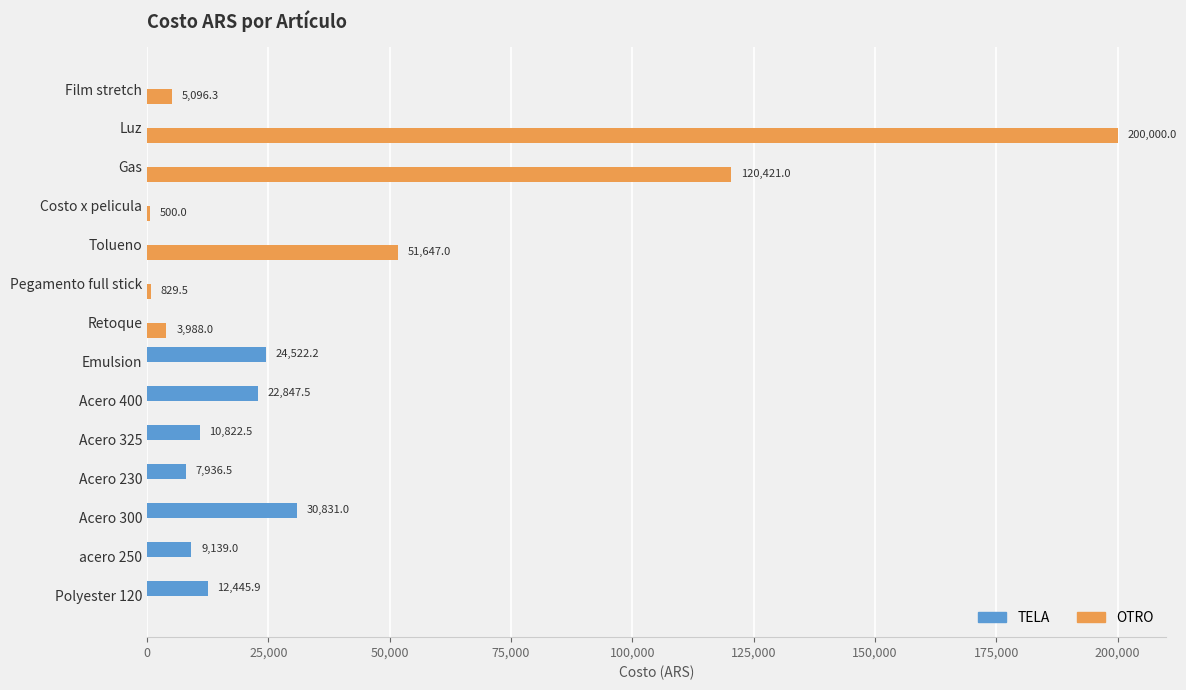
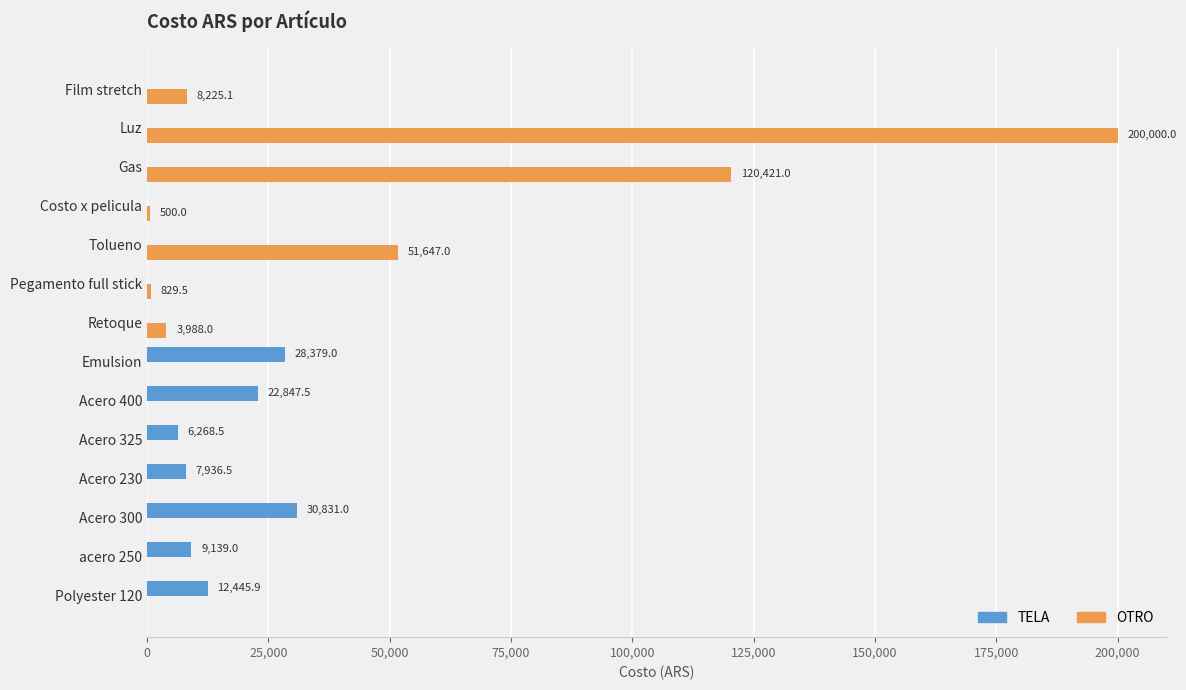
  {
    "TELA": {
-     "Emulsion": "24,522.2",
+     "Emulsion": "28,379.0",
      "Acero 400": "22,847.5",
-     "Acero 325": "10,822.5",
+     "Acero 325": "6,268.5",
      "Acero 230": "7,936.5",
      "Acero 300": "30,831.0",
      "acero 250": "9,139.0",
      "Polyester 120": "12,445.9"
    },
    "OTRO": {
-     "Film stretch": "5,096.3",
+     "Film stretch": "8,225.1",
      "Luz": "200,000.0",
      "Gas": "120,421.0",
      "Costo x pelicula": "500.0",
      "Tolueno": "51,647.0",
      "Pegamento full stick": "829.5",
      "Retoque": "3,988.0"
    }
  }
